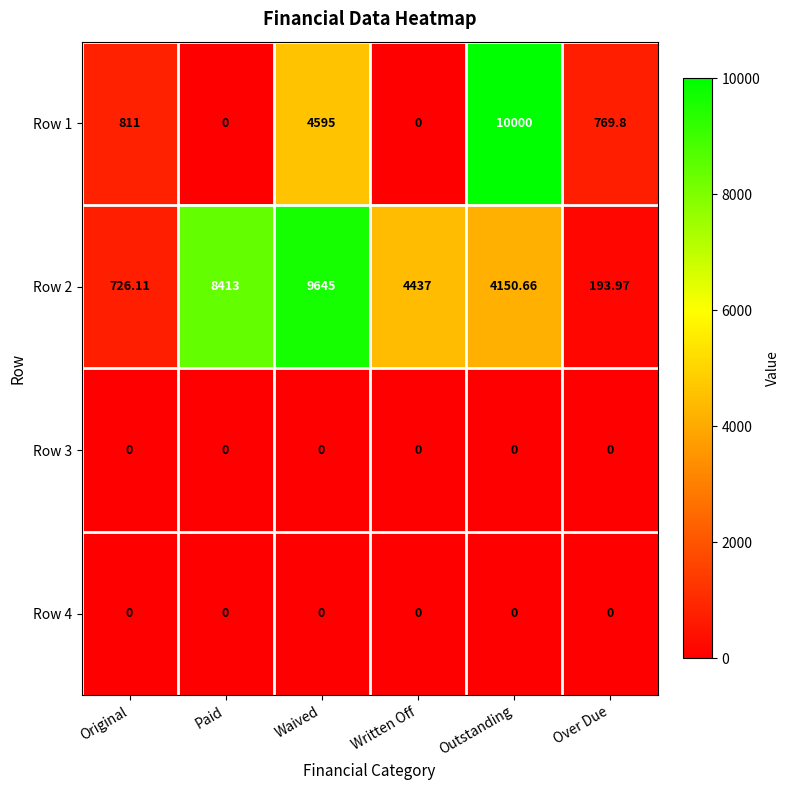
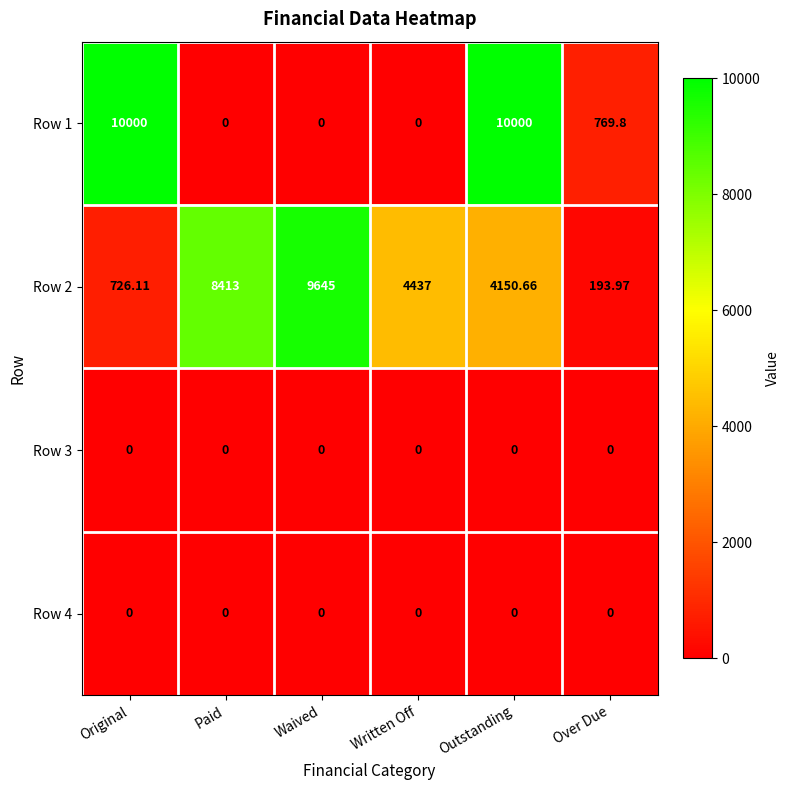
  {
    "Row 1": {
-     "Original": 811,
+     "Original": 10000,
      "Paid": 0,
-     "Waived": 4595,
+     "Waived": 0,
      "Written Off": 0,
      "Outstanding": 10000,
      "Over Due": 769.8
    },
    "Row 2": {
      "Original": 726.11,
      "Paid": 8413,
      "Waived": 9645,
      "Written Off": 4437,
      "Outstanding": 4150.66,
      "Over Due": 193.97
    },
    "Row 3": {
      "Original": 0,
      "Paid": 0,
      "Waived": 0,
      "Written Off": 0,
      "Outstanding": 0,
      "Over Due": 0
    },
    "Row 4": {
      "Original": 0,
      "Paid": 0,
      "Waived": 0,
      "Written Off": 0,
      "Outstanding": 0,
      "Over Due": 0
    }
  }
